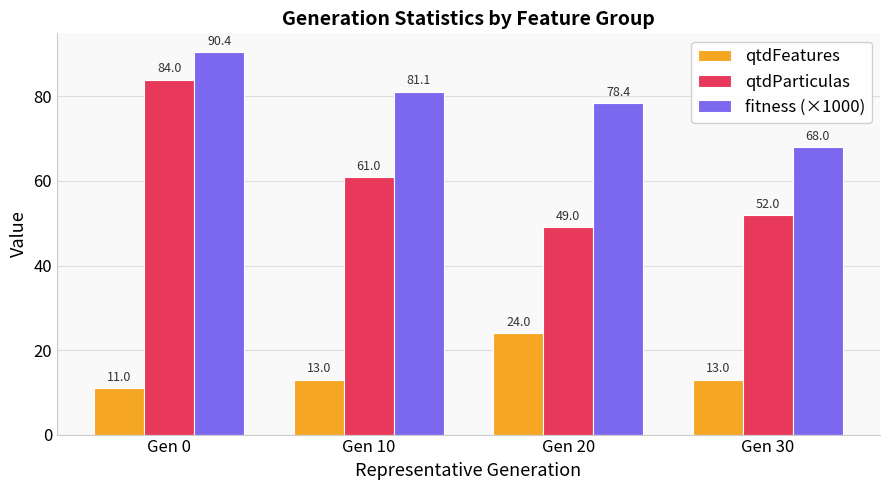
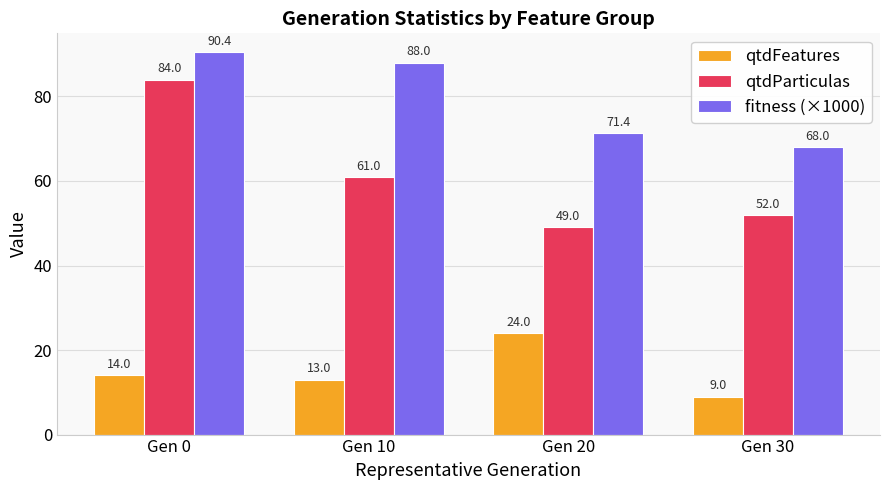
  {
    "qtdFeatures": {
-     "Gen 0": 11.0,
+     "Gen 0": 14.0,
      "Gen 10": 13.0,
      "Gen 20": 24.0,
-     "Gen 30": 13.0
+     "Gen 30": 9.0
    },
    "qtdParticulas": {
      "Gen 0": 84.0,
      "Gen 10": 61.0,
      "Gen 20": 49.0,
      "Gen 30": 52.0
    },
    "fitness (×1000)": {
      "Gen 0": 90.4,
-     "Gen 10": 81.1,
-     "Gen 20": 78.4,
+     "Gen 10": 88.0,
+     "Gen 20": 71.4,
      "Gen 30": 68.0
    }
  }
